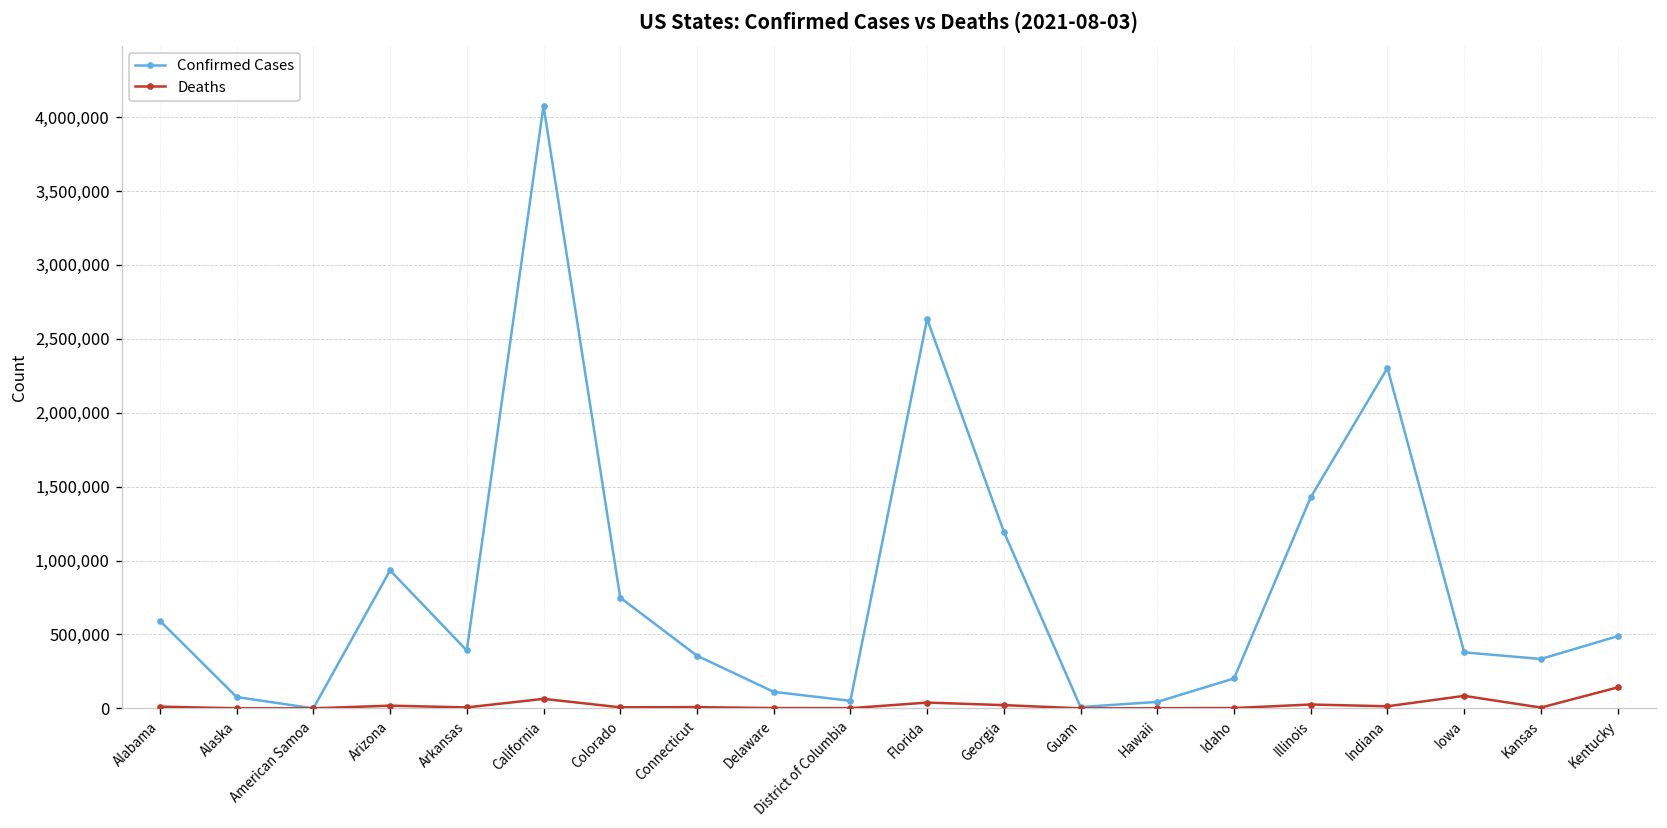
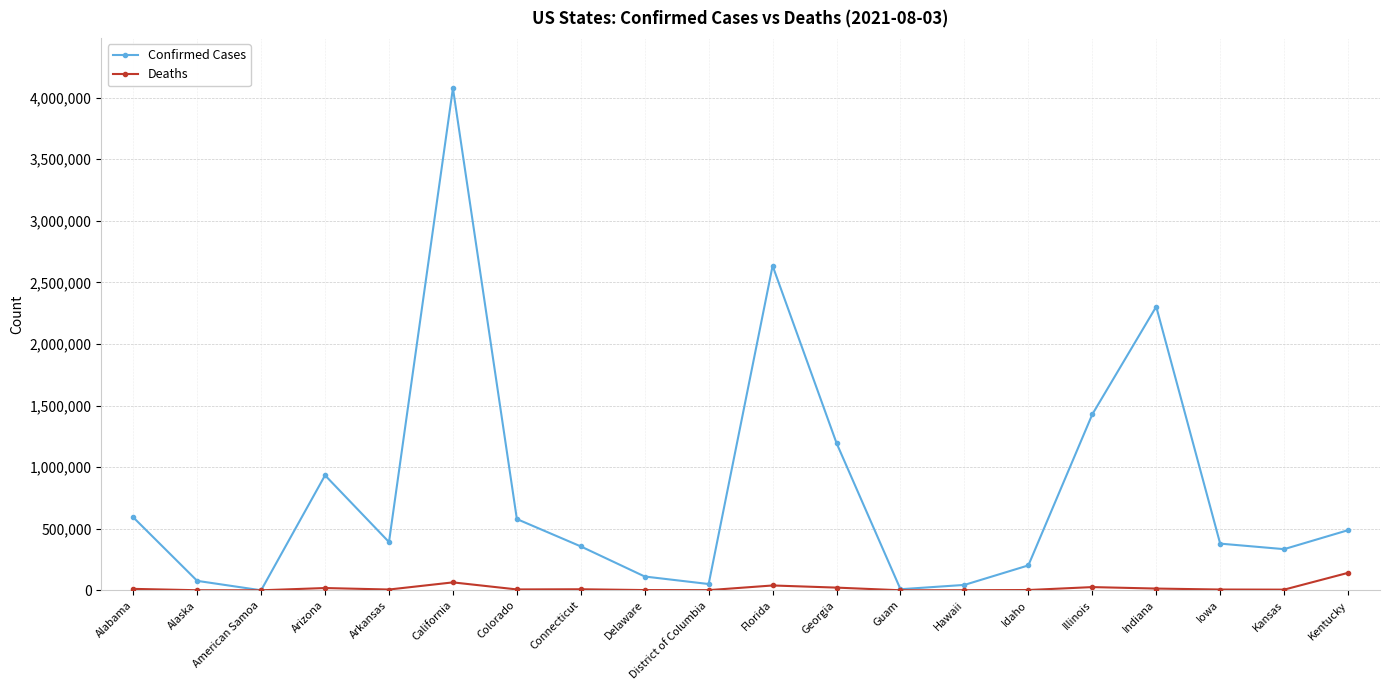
  {
    "Confirmed Cases": {
      "Alabama": "590,000",
      "Alaska": "80,000",
      "Arizona": "930,000",
      "Arkansas": "390,000",
      "California": "4,080,000",
-     "Colorado": "750,000",
+     "Colorado": "580,000",
      "Connecticut": "360,000",
      "Delaware": "110,000",
      "District of Columbia": "50,000",
      "Florida": "2,630,000",
      "Georgia": "1,190,000",
      "Hawaii": "40,000",
      "Idaho": "200,000",
      "Illinois": "1,430,000",
      "Indiana": "2,300,000",
      "Iowa": "380,000",
      "Kansas": "330,000",
      "Kentucky": "490,000"
    },
    "Deaths": {
      "Alabama": "10,000",
      "Alaska": "0",
      "Arizona": "20,000",
      "Arkansas": "10,000",
      "California": "60,000",
      "Colorado": "10,000",
      "Connecticut": "10,000",
      "Delaware": "0",
      "District of Columbia": "0",
      "Florida": "40,000",
      "Georgia": "20,000",
      "Hawaii": "0",
      "Idaho": "0",
      "Illinois": "30,000",
      "Indiana": "10,000",
-     "Iowa": "80,000",
+     "Iowa": "10,000",
      "Kansas": "10,000",
      "Kentucky": "140,000"
    }
  }
